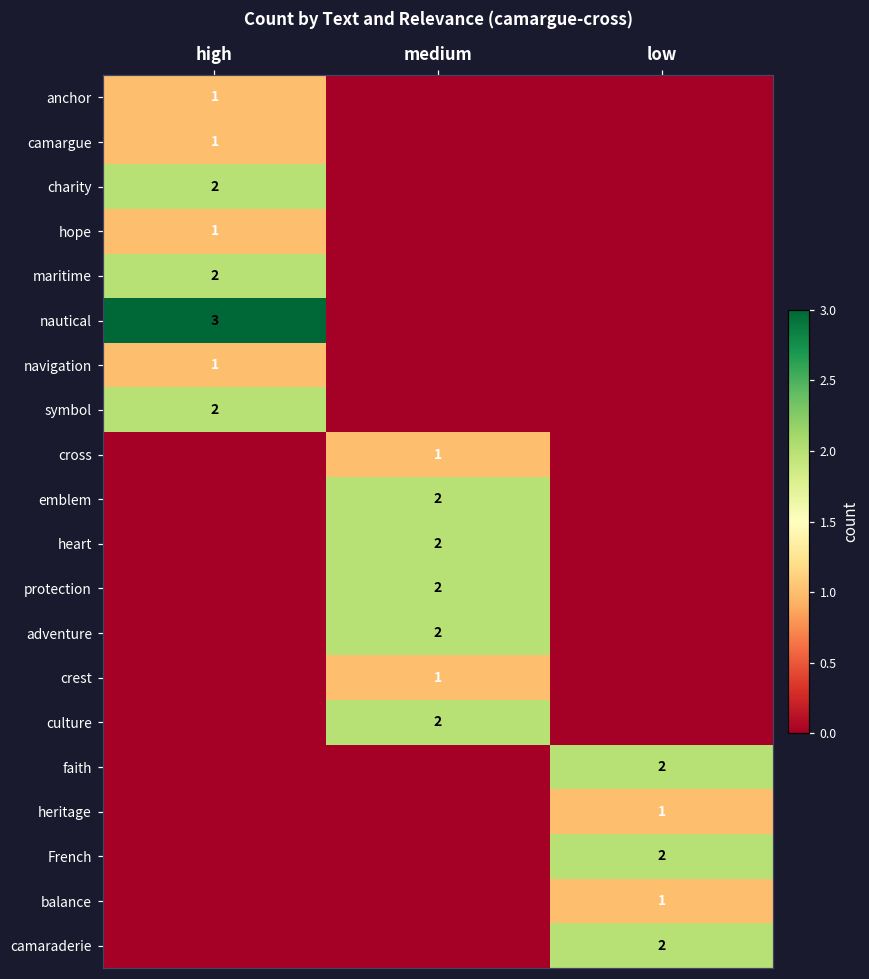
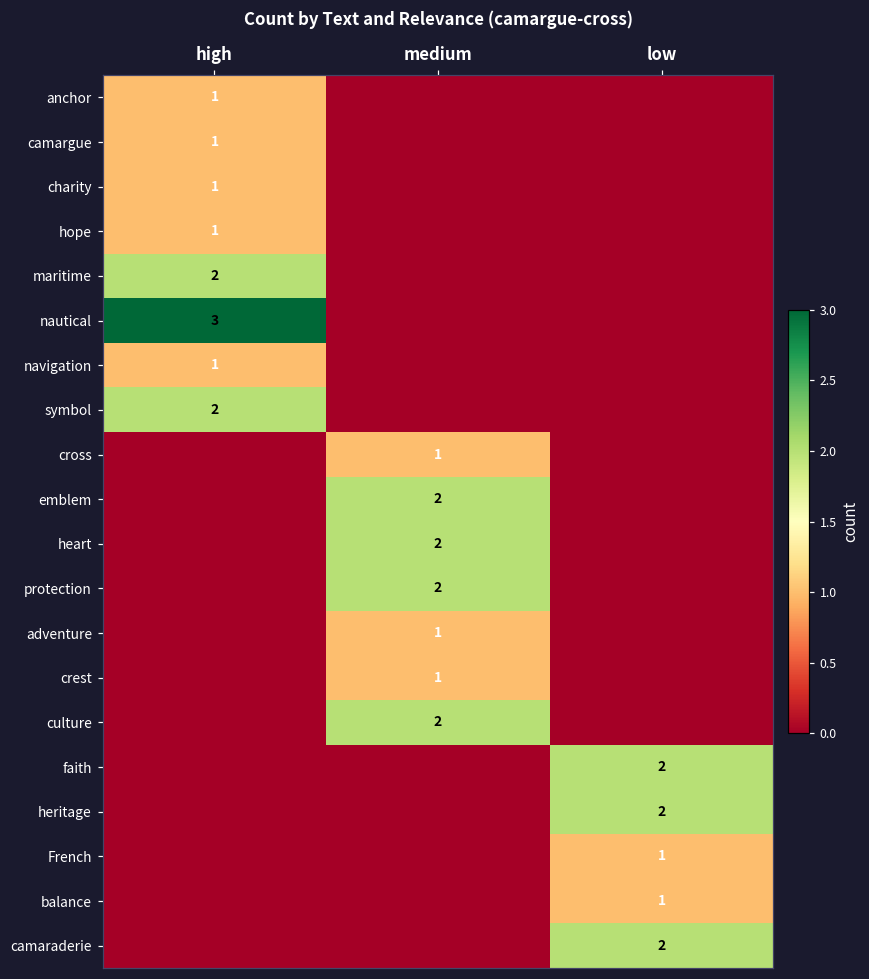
  {
    "anchor": {
      "high": 1
    },
    "camargue": {
      "high": 1
    },
    "charity": {
-     "high": 2
+     "high": 1
    },
    "hope": {
      "high": 1
    },
    "maritime": {
      "high": 2
    },
    "nautical": {
      "high": 3
    },
    "navigation": {
      "high": 1
    },
    "symbol": {
      "high": 2
    },
    "cross": {
      "medium": 1
    },
    "emblem": {
      "medium": 2
    },
    "heart": {
      "medium": 2
    },
    "protection": {
      "medium": 2
    },
    "adventure": {
-     "medium": 2
+     "medium": 1
    },
    "crest": {
      "medium": 1
    },
    "culture": {
      "medium": 2
    },
    "faith": {
      "low": 2
    },
    "heritage": {
-     "low": 1
+     "low": 2
    },
    "French": {
-     "low": 2
+     "low": 1
    },
    "balance": {
      "low": 1
    },
    "camaraderie": {
      "low": 2
    }
  }
